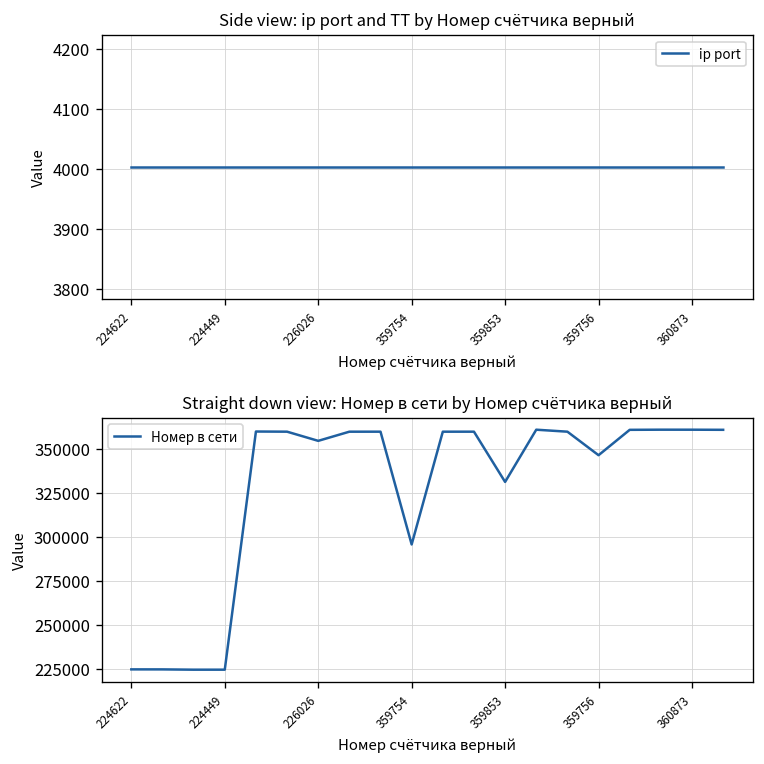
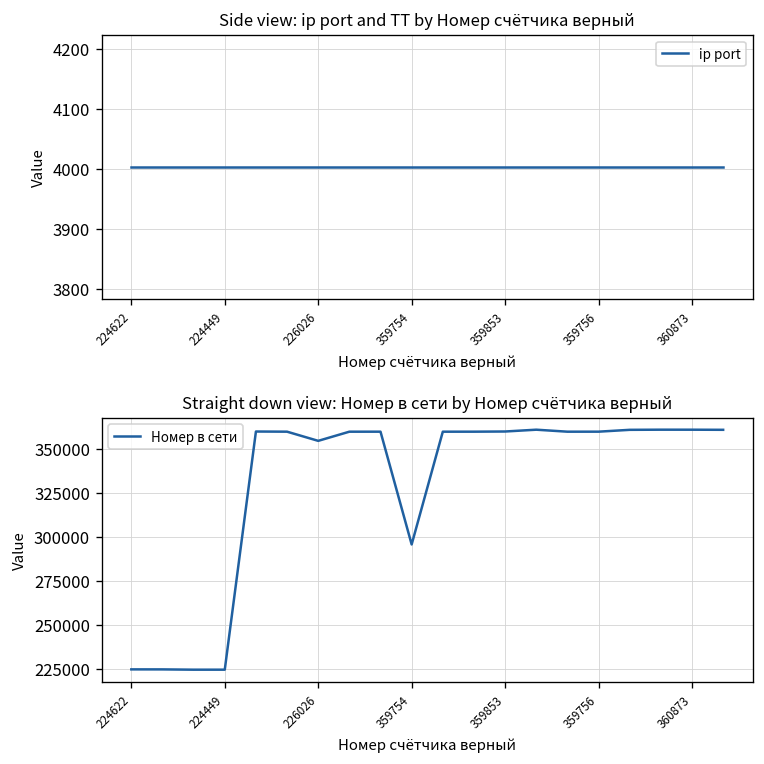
  {
    "Side view: ip port and ТТ by Номер счётчика верный": {
      "224622": 4000,
      "224449": 4000,
      "226026": 4000,
      "359754": 4000,
      "359853": 4000,
      "359756": 4000,
      "360873": 4000
    },
    "Straight down view: Номер в сети by Номер счётчика верный": {
      "224622": 225000,
      "224449": 224000,
      "226026": 355000,
      "359754": 296000,
-     "359853": 331000,
-     "359756": 346000,
+     "359853": 360000,
+     "359756": 360000,
      "360873": 361000
    }
  }
